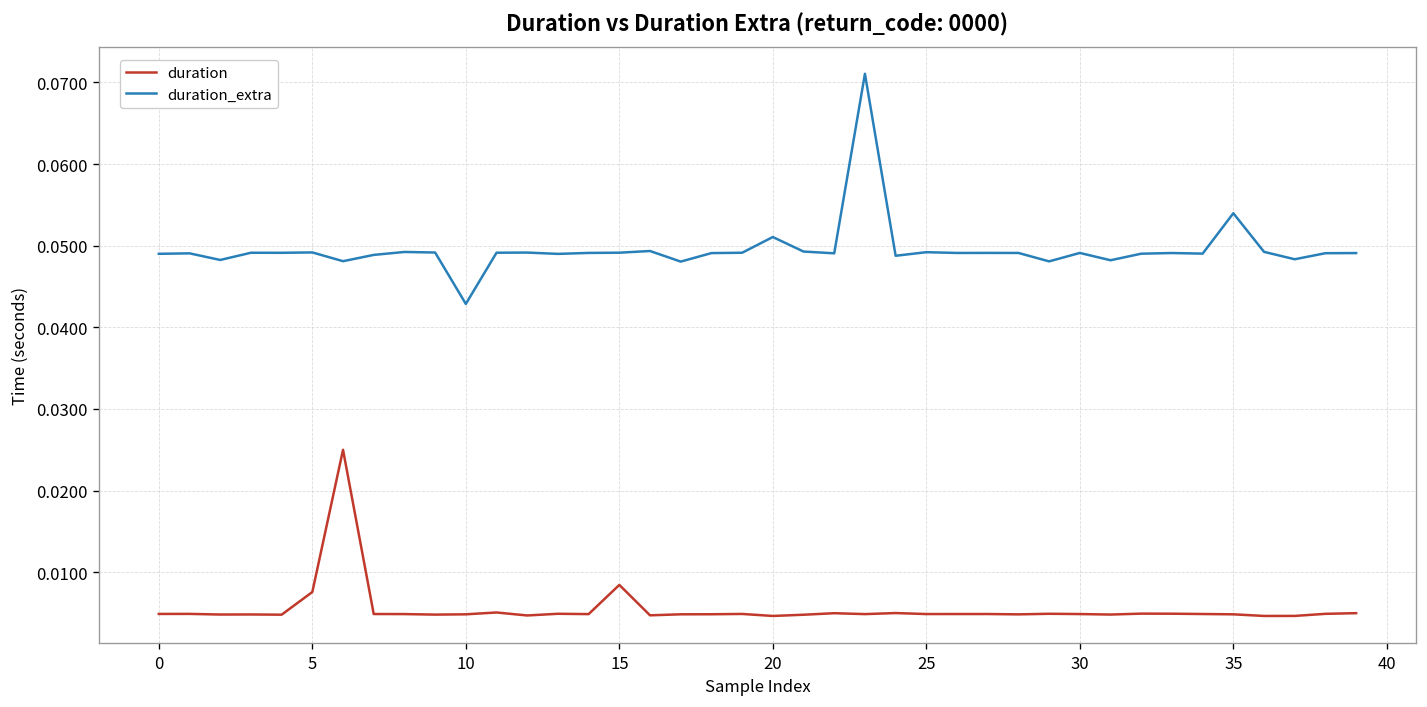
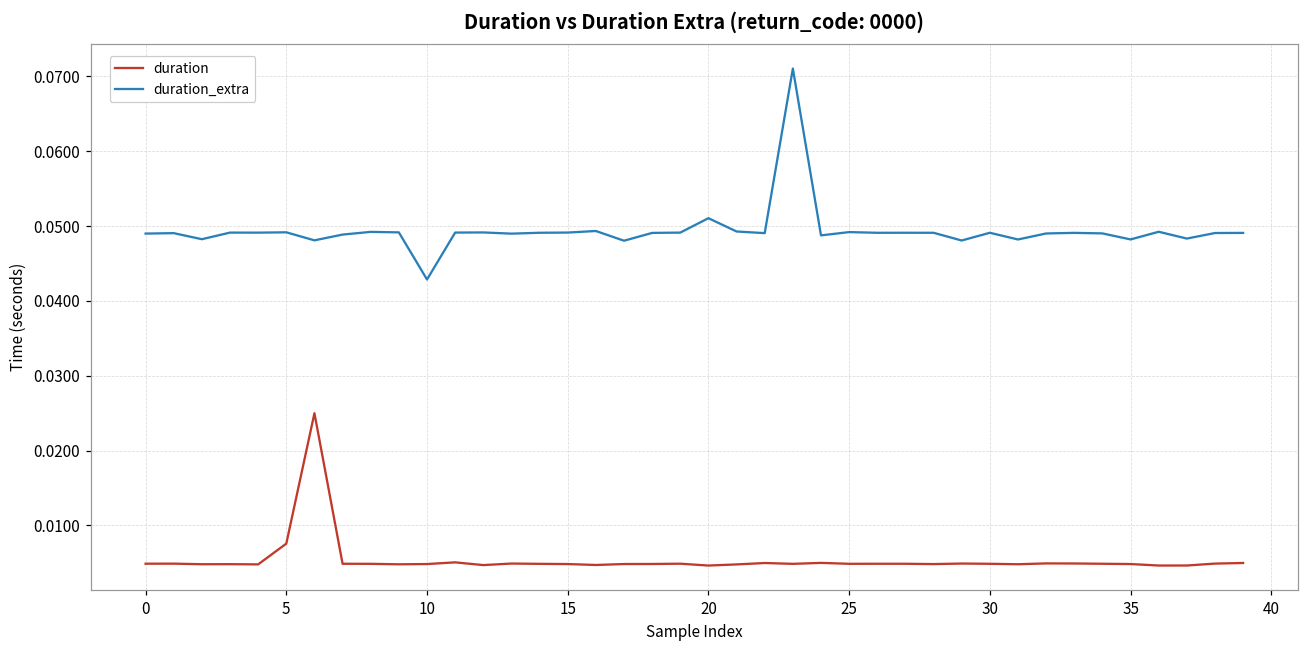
  {
    "duration": {
      "0": 0.005,
      "5": 0.008,
      "10": 0.005,
-     "15": 0.008,
+     "15": 0.005,
      "20": 0.005,
      "25": 0.005,
      "30": 0.005,
      "35": 0.005
    },
    "duration_extra": {
      "0": 0.049,
      "5": 0.049,
      "10": 0.043,
      "15": 0.049,
      "20": 0.051,
      "25": 0.049,
      "30": 0.049,
-     "35": 0.054
+     "35": 0.048
    }
  }
